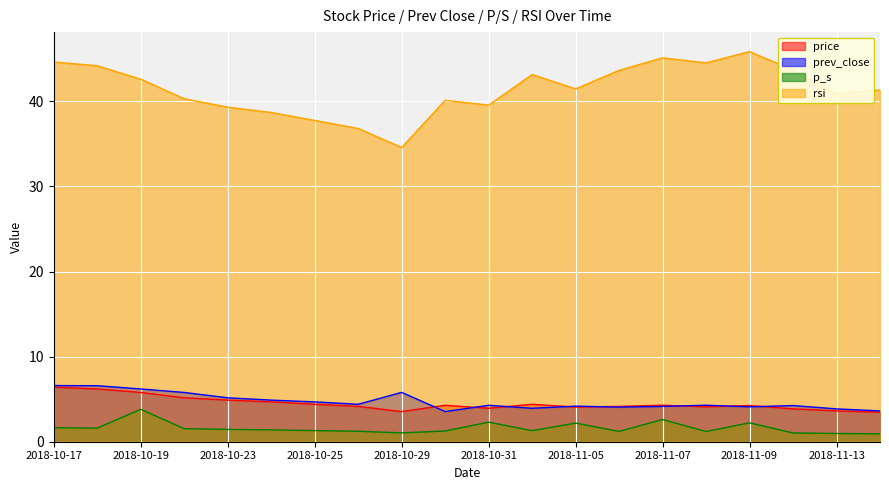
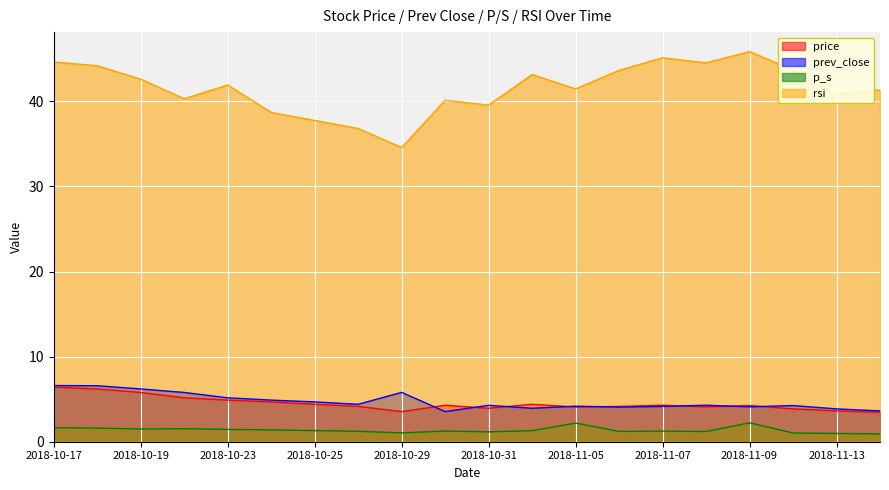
  {
    "price": {
      "2018-10-19": 6,
      "2018-10-29": 4,
      "2018-10-31": 4
    },
    "prev_close": {
      "2018-10-19": 6,
      "2018-10-29": 6,
      "2018-10-31": 4
    },
    "p_s": {
      "2018-10-17": 2,
-     "2018-10-19": 4,
+     "2018-10-19": 1,
      "2018-10-23": 1,
      "2018-10-25": 1,
      "2018-10-29": 1,
-     "2018-10-31": 2,
+     "2018-10-31": 1,
      "2018-11-05": 2,
-     "2018-11-07": 3,
+     "2018-11-07": 1,
      "2018-11-09": 2,
      "2018-11-13": 1
    },
    "rsi": {
      "2018-10-17": 45,
      "2018-10-19": 43,
-     "2018-10-23": 39,
+     "2018-10-23": 42,
      "2018-10-25": 38,
      "2018-10-29": 35,
      "2018-10-31": 40,
      "2018-11-05": 41,
      "2018-11-07": 45,
      "2018-11-09": 46
    }
  }
